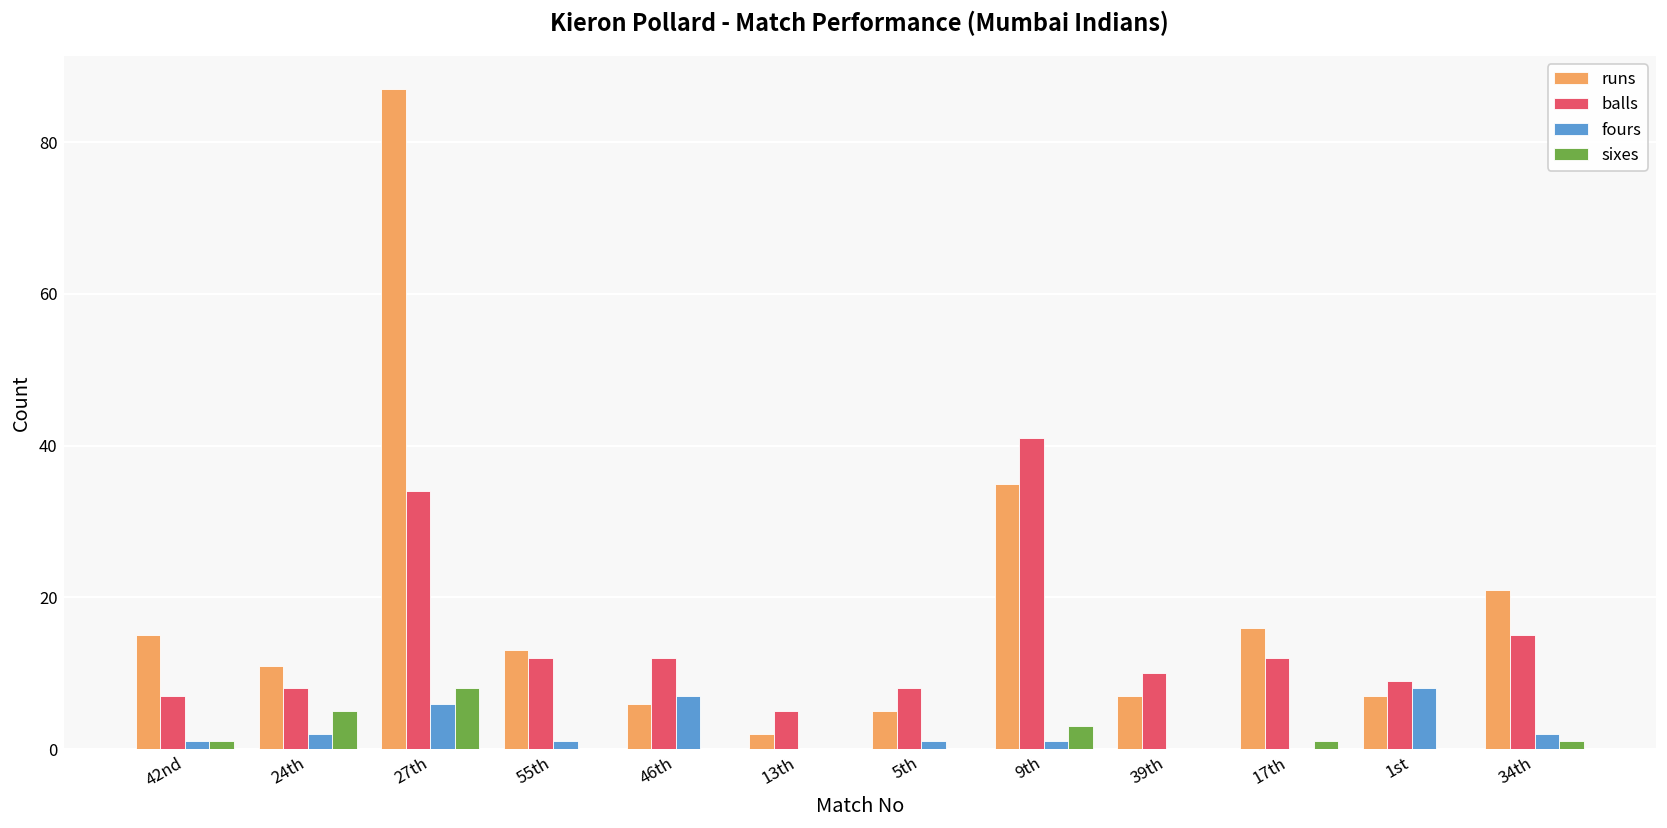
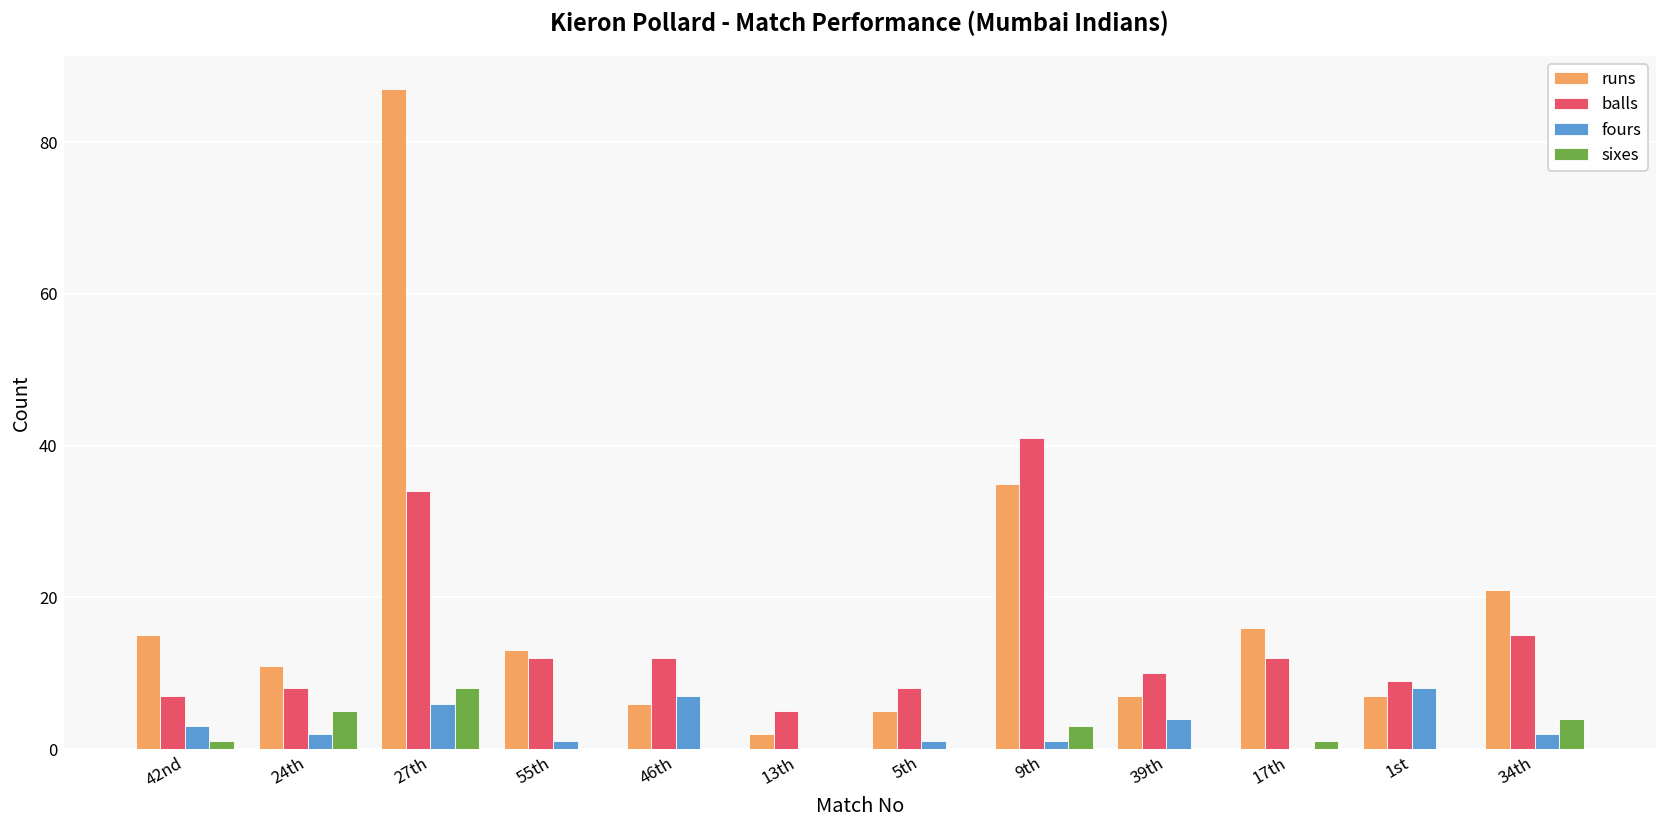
  {
    "runs": {
      "42nd": 15,
      "24th": 11,
      "27th": 87,
      "55th": 13,
      "46th": 6,
      "13th": 2,
      "5th": 5,
      "9th": 35,
      "39th": 7,
      "17th": 16,
      "1st": 7,
      "34th": 21
    },
    "balls": {
      "42nd": 7,
      "24th": 8,
      "27th": 34,
      "55th": 12,
      "46th": 12,
      "13th": 5,
      "5th": 8,
      "9th": 41,
      "39th": 10,
      "17th": 12,
      "1st": 9,
      "34th": 15
    },
    "fours": {
-     "42nd": 1,
+     "42nd": 3,
      "24th": 2,
      "27th": 6,
      "55th": 1,
      "46th": 7,
      "13th": 0,
      "5th": 1,
      "9th": 1,
-     "39th": 0,
+     "39th": 4,
      "17th": 0,
      "1st": 8,
      "34th": 2
    },
    "sixes": {
      "42nd": 1,
      "24th": 5,
      "27th": 8,
      "55th": 0,
      "46th": 0,
      "13th": 0,
      "5th": 0,
      "9th": 3,
      "39th": 0,
      "17th": 1,
      "1st": 0,
-     "34th": 1
+     "34th": 4
    }
  }
